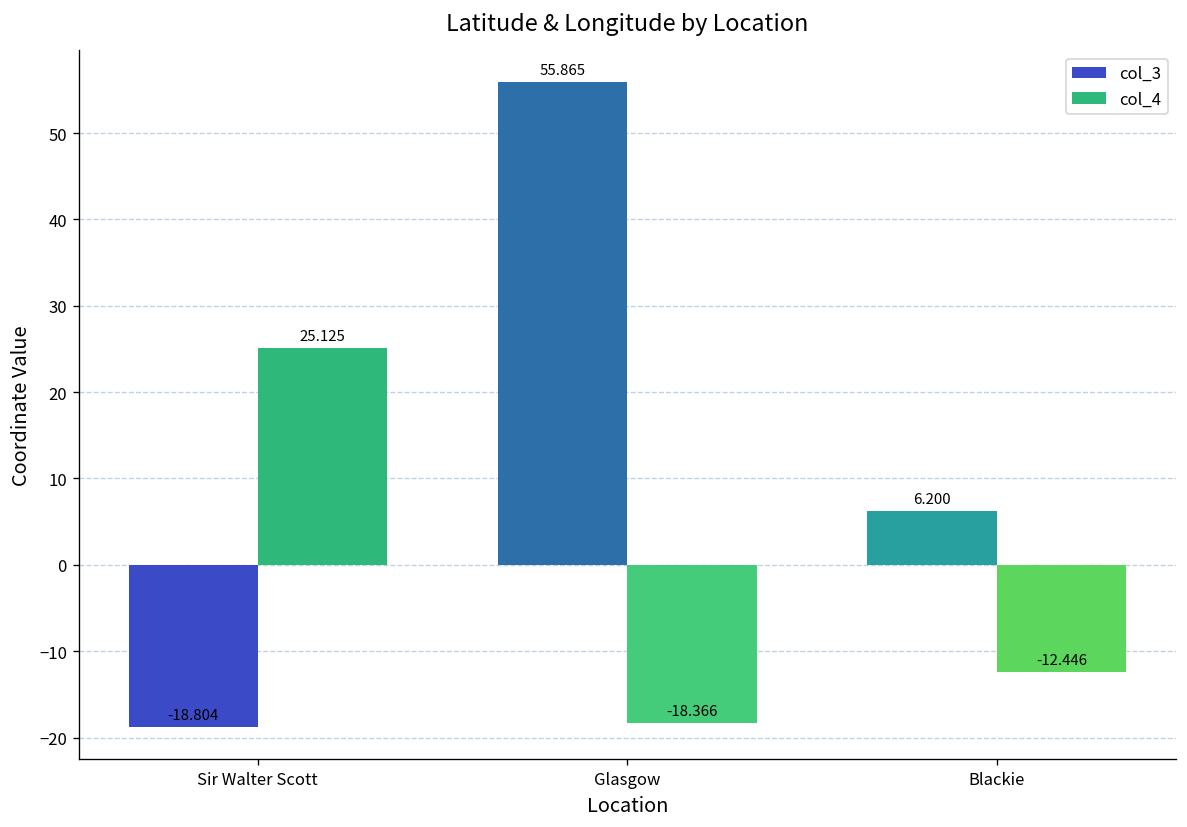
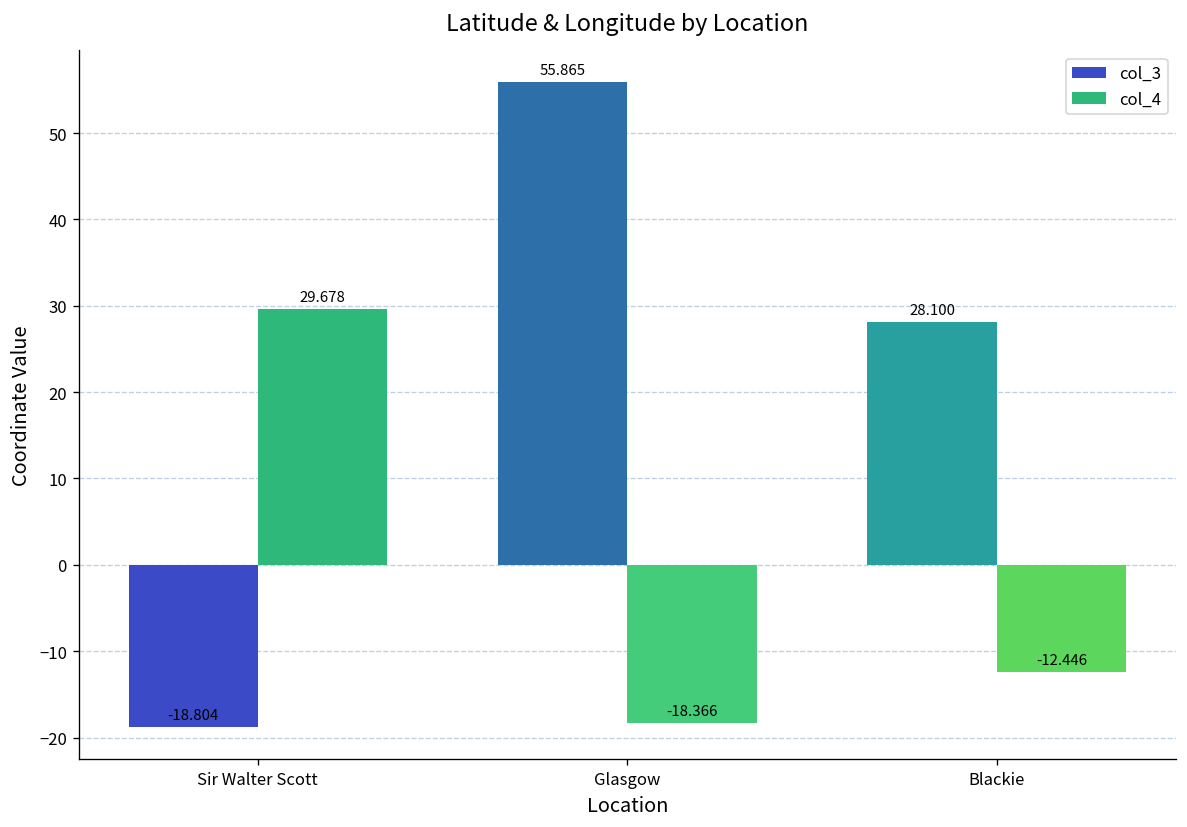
  {
    "col_3": {
      "Sir Walter Scott": -18.804,
      "Glasgow": 55.865,
-     "Blackie": 6.200
+     "Blackie": 28.100
    },
    "col_4": {
-     "Sir Walter Scott": 25.125,
+     "Sir Walter Scott": 29.678,
      "Glasgow": -18.366,
      "Blackie": -12.446
    }
  }
